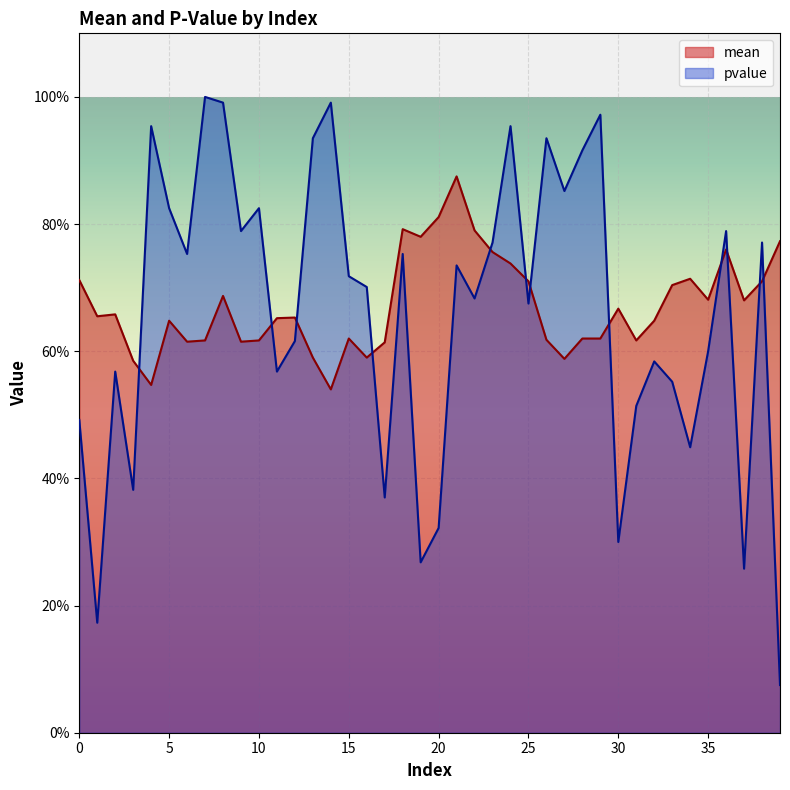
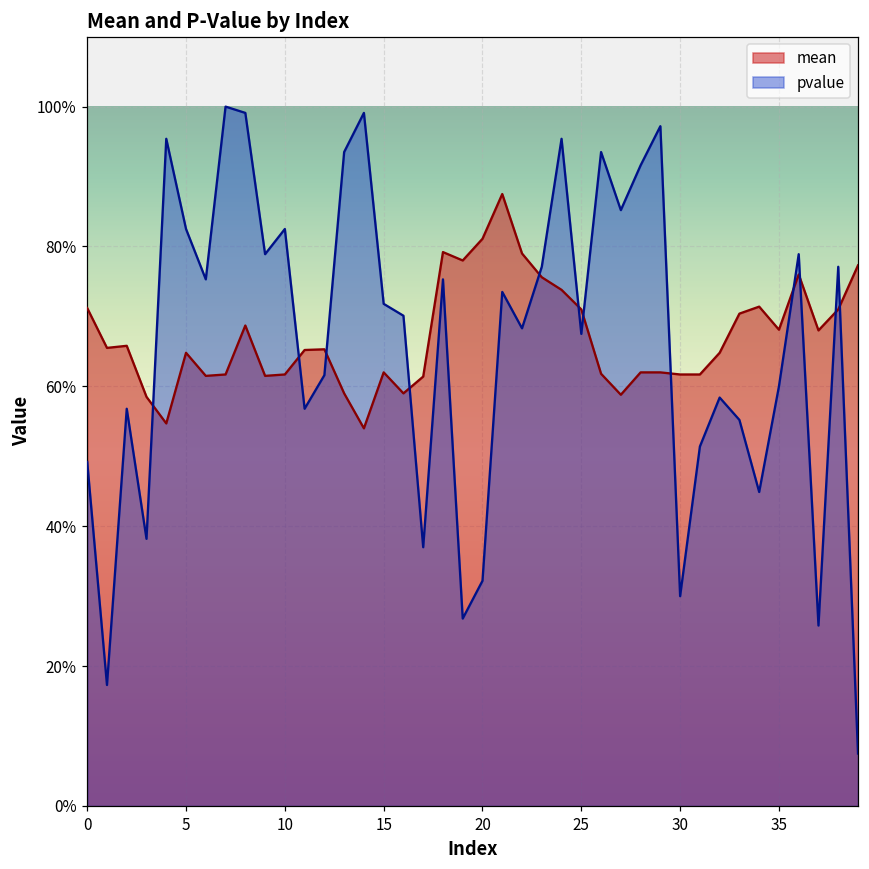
  {
    "mean": {
      "0": "71%",
      "5": "65%",
      "10": "62%",
      "15": "62%",
      "20": "81%",
      "25": "71%",
-     "30": "67%",
+     "30": "62%",
      "35": "68%"
    },
    "pvalue": {
      "0": "49%",
      "5": "83%",
      "10": "83%",
      "15": "72%",
      "20": "32%",
      "25": "68%",
      "30": "30%",
      "35": "60%"
    }
  }
